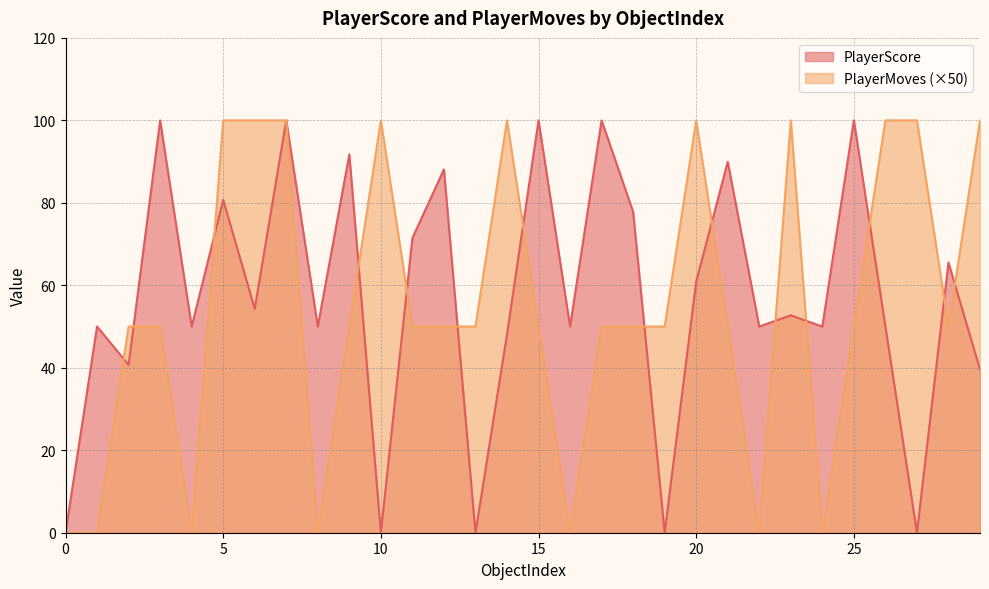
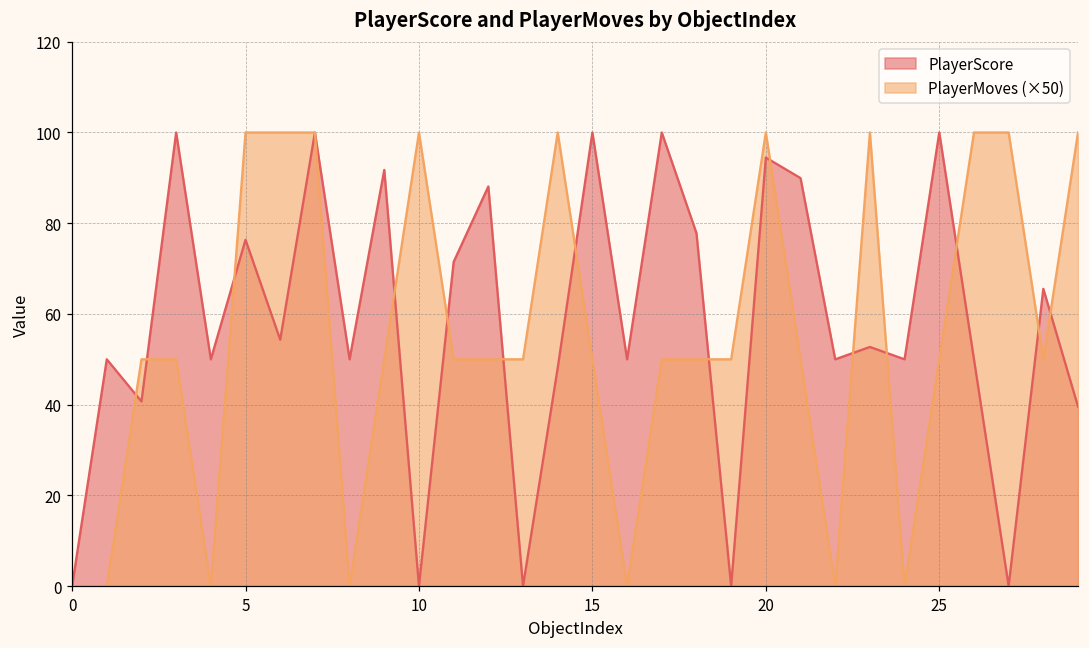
  {
    "PlayerScore": {
-     "5": 81,
+     "5": 76,
      "10": 0,
      "15": 100,
-     "20": 61,
+     "20": 94,
      "25": 100
    },
    "PlayerMoves (×50)": {
      "5": 100,
      "10": 100,
      "15": 50,
      "20": 100,
      "25": 50
    }
  }
